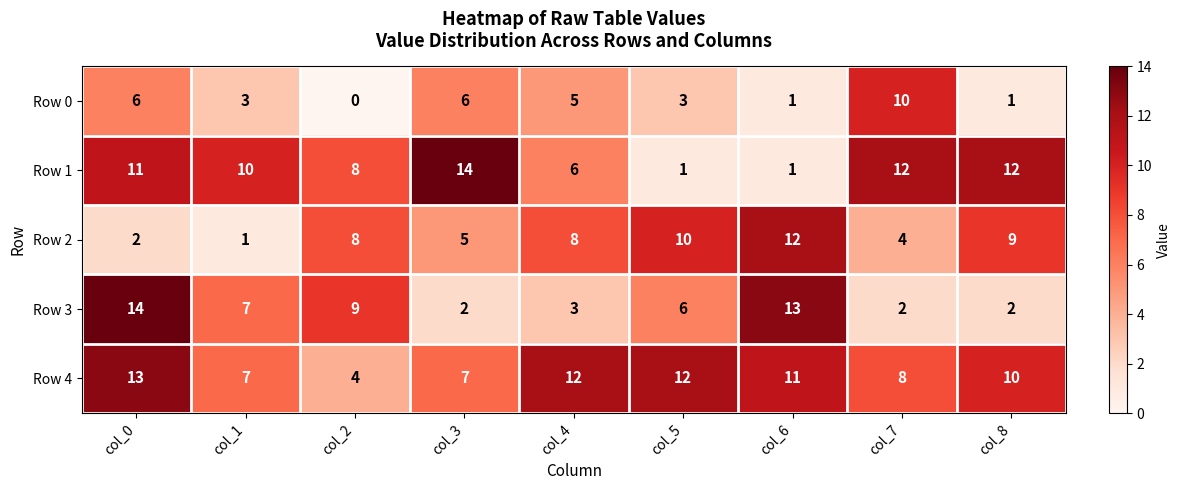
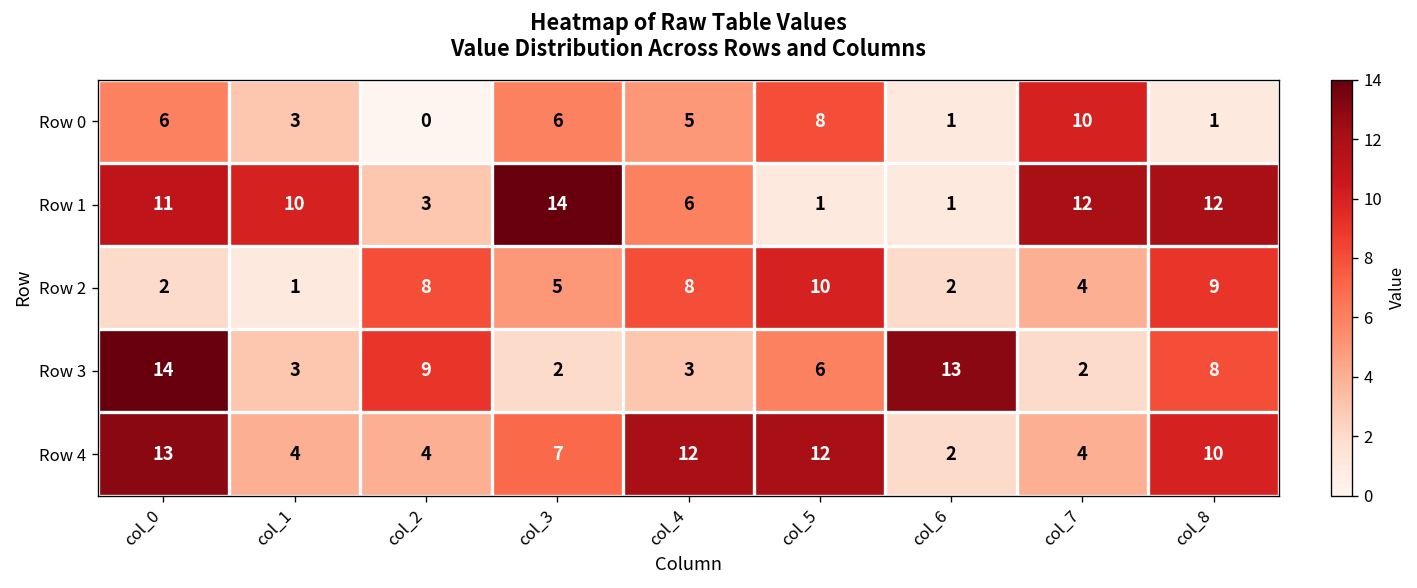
  {
    "Row 0": {
      "col_0": 6,
      "col_1": 3,
      "col_2": 0,
      "col_3": 6,
      "col_4": 5,
-     "col_5": 3,
+     "col_5": 8,
      "col_6": 1,
      "col_7": 10,
      "col_8": 1
    },
    "Row 1": {
      "col_0": 11,
      "col_1": 10,
-     "col_2": 8,
+     "col_2": 3,
      "col_3": 14,
      "col_4": 6,
      "col_5": 1,
      "col_6": 1,
      "col_7": 12,
      "col_8": 12
    },
    "Row 2": {
      "col_0": 2,
      "col_1": 1,
      "col_2": 8,
      "col_3": 5,
      "col_4": 8,
      "col_5": 10,
-     "col_6": 12,
+     "col_6": 2,
      "col_7": 4,
      "col_8": 9
    },
    "Row 3": {
      "col_0": 14,
-     "col_1": 7,
+     "col_1": 3,
      "col_2": 9,
      "col_3": 2,
      "col_4": 3,
      "col_5": 6,
      "col_6": 13,
      "col_7": 2,
-     "col_8": 2
+     "col_8": 8
    },
    "Row 4": {
      "col_0": 13,
-     "col_1": 7,
+     "col_1": 4,
      "col_2": 4,
      "col_3": 7,
      "col_4": 12,
      "col_5": 12,
-     "col_6": 11,
-     "col_7": 8,
+     "col_6": 2,
+     "col_7": 4,
      "col_8": 10
    }
  }
